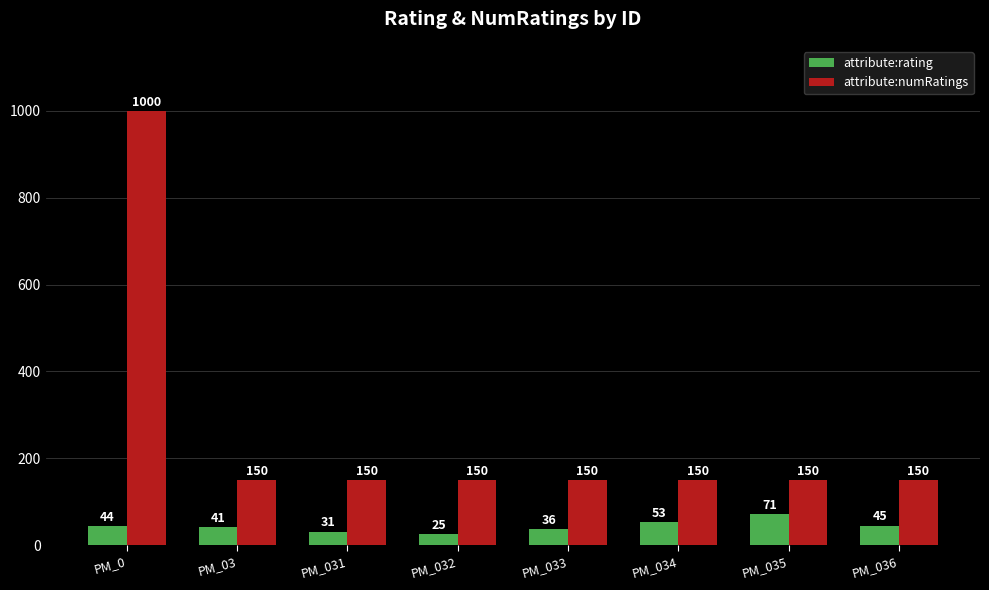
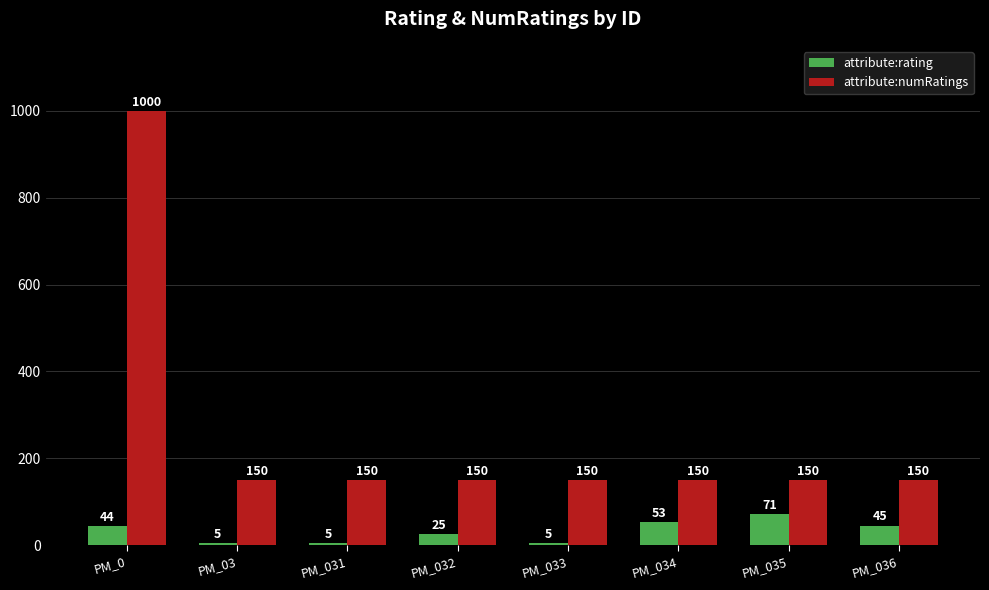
  {
    "attribute:rating": {
      "PM_0": 44,
-     "PM_03": 41,
-     "PM_031": 31,
+     "PM_03": 5,
+     "PM_031": 5,
      "PM_032": 25,
-     "PM_033": 36,
+     "PM_033": 5,
      "PM_034": 53,
      "PM_035": 71,
      "PM_036": 45
    },
    "attribute:numRatings": {
      "PM_0": 1000,
      "PM_03": 150,
      "PM_031": 150,
      "PM_032": 150,
      "PM_033": 150,
      "PM_034": 150,
      "PM_035": 150,
      "PM_036": 150
    }
  }
